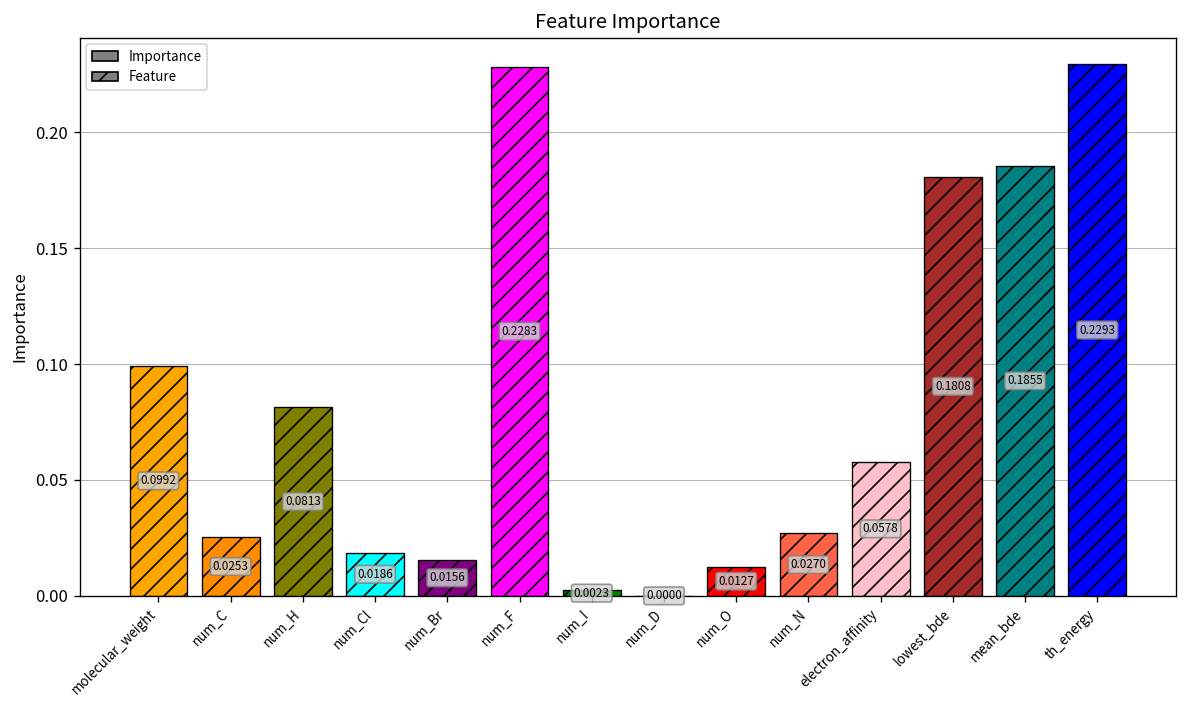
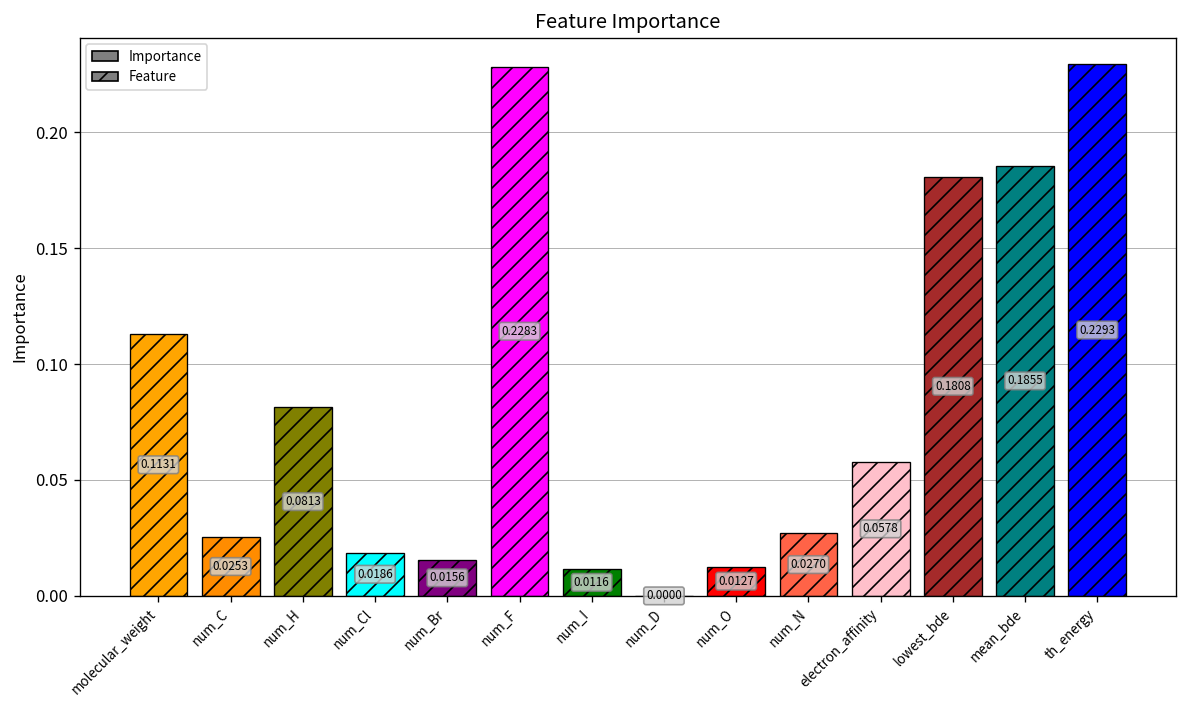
  {
-   "molecular_weight": 0.0992,
-   "num_I": 0.0023
+   "molecular_weight": 0.1131,
+   "num_I": 0.0116
  }
